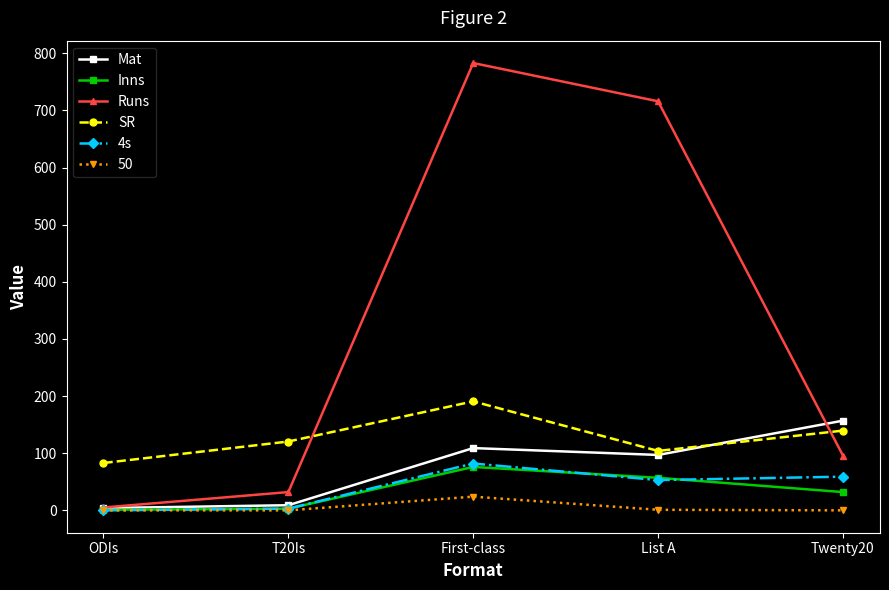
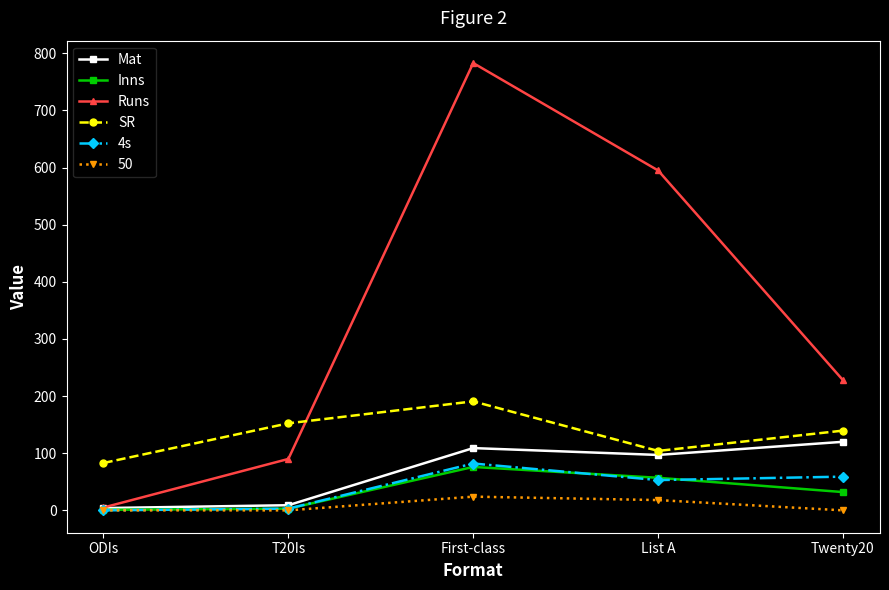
  {
    "Mat": {
      "T20Is": 10,
      "First-class": 110,
      "List A": 100,
-     "Twenty20": 160
+     "Twenty20": 120
    },
    "Inns": {
      "First-class": 80,
      "Twenty20": 30
    },
    "Runs": {
-     "T20Is": 30,
+     "T20Is": 90,
      "First-class": 780,
-     "List A": 720,
-     "Twenty20": 100
+     "List A": 600,
+     "Twenty20": 230
    },
    "SR": {
      "ODIs": 80,
-     "T20Is": 120,
+     "T20Is": 150,
      "First-class": 190,
      "List A": 100,
      "Twenty20": 140
    },
    "4s": {
      "First-class": 80,
      "Twenty20": 60
    },
    "50": {
      "First-class": 20,
-     "List A": 0,
+     "List A": 20,
      "Twenty20": 0
    }
  }
